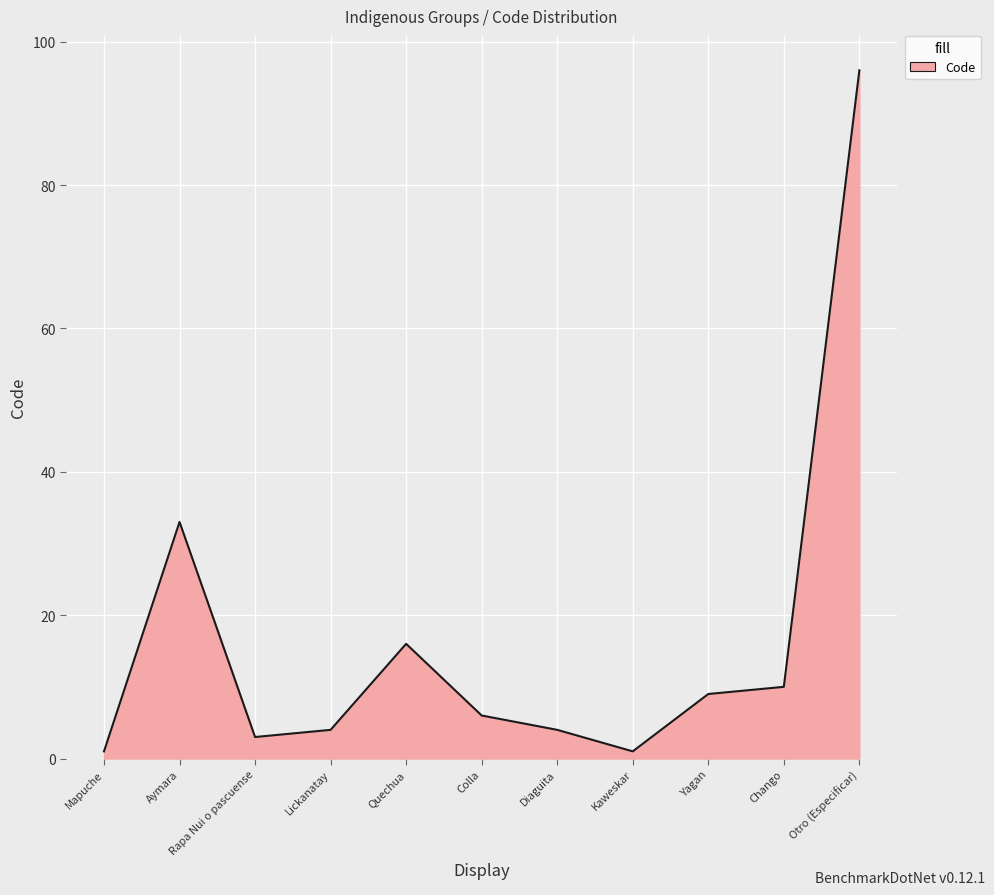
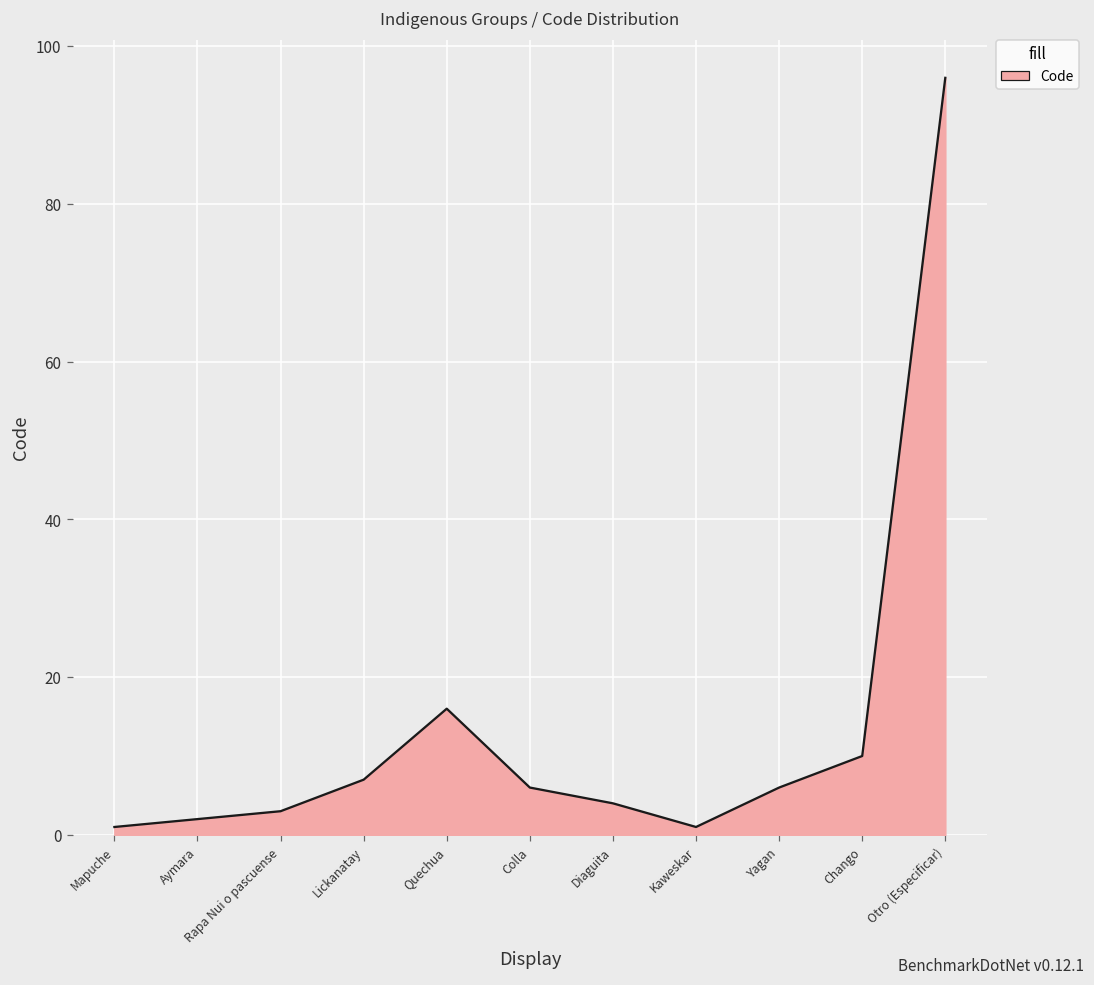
  {
    "Mapuche": 1,
-   "Aymara": 33,
+   "Aymara": 2,
    "Rapa Nui o pascuense": 3,
-   "Lickanatay": 4,
+   "Lickanatay": 7,
    "Quechua": 16,
    "Colla": 6,
    "Diaguita": 4,
    "Kaweskar": 1,
-   "Yagan": 9,
+   "Yagan": 6,
    "Chango": 10,
    "Otro (Especificar)": 96
  }
